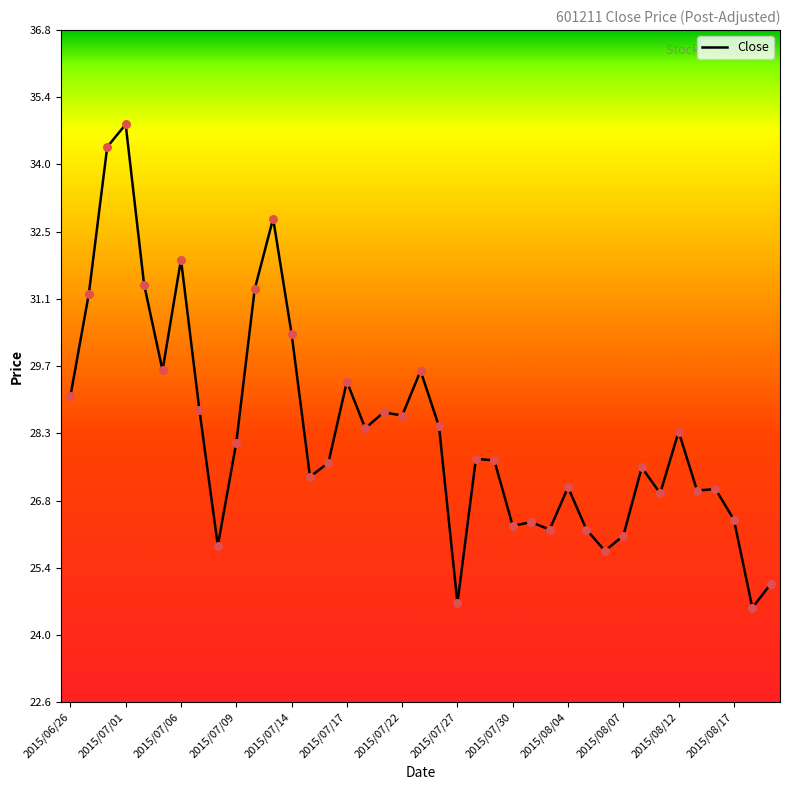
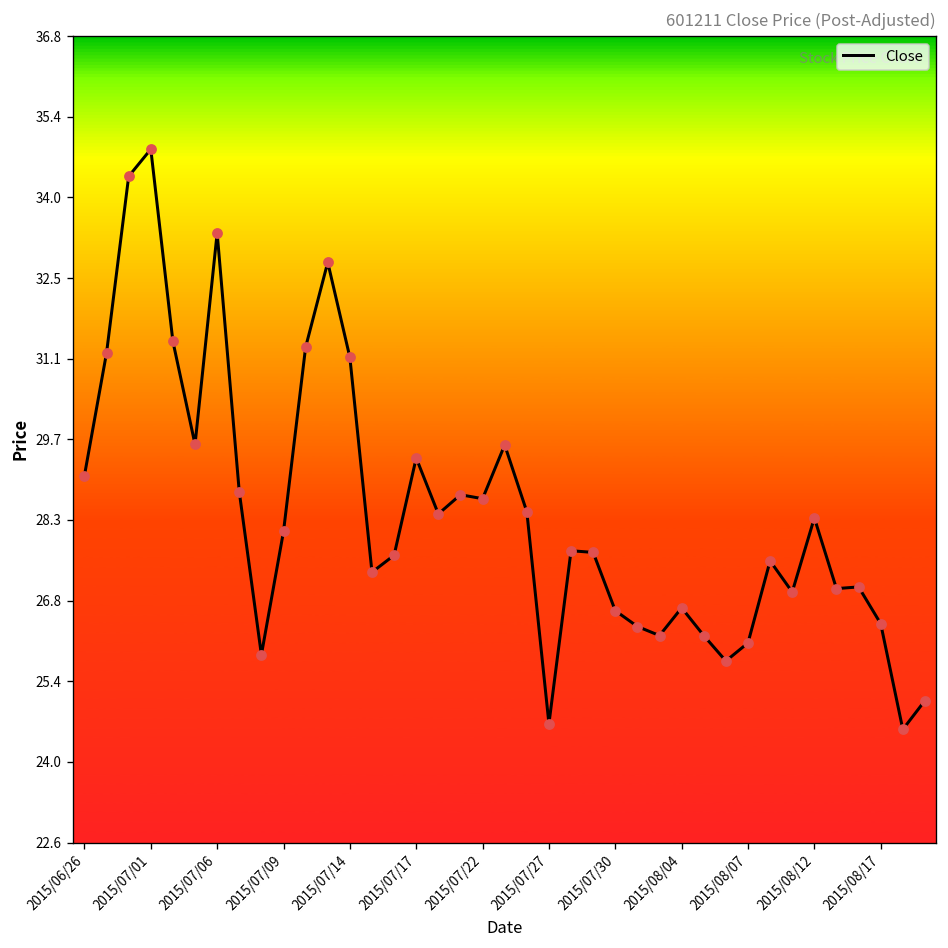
  {
    "2015/06/26": 29.1,
    "2015/07/01": 34.8,
-   "2015/07/06": 32.0,
+   "2015/07/06": 33.3,
    "2015/07/09": 28.1,
-   "2015/07/14": 30.4,
+   "2015/07/14": 31.1,
    "2015/07/17": 29.4,
    "2015/07/22": 28.6,
    "2015/07/27": 24.7,
-   "2015/07/30": 26.3,
-   "2015/08/04": 27.1,
+   "2015/07/30": 26.7,
+   "2015/08/04": 26.7,
    "2015/08/07": 26.1,
    "2015/08/12": 28.3,
    "2015/08/17": 26.4
  }
